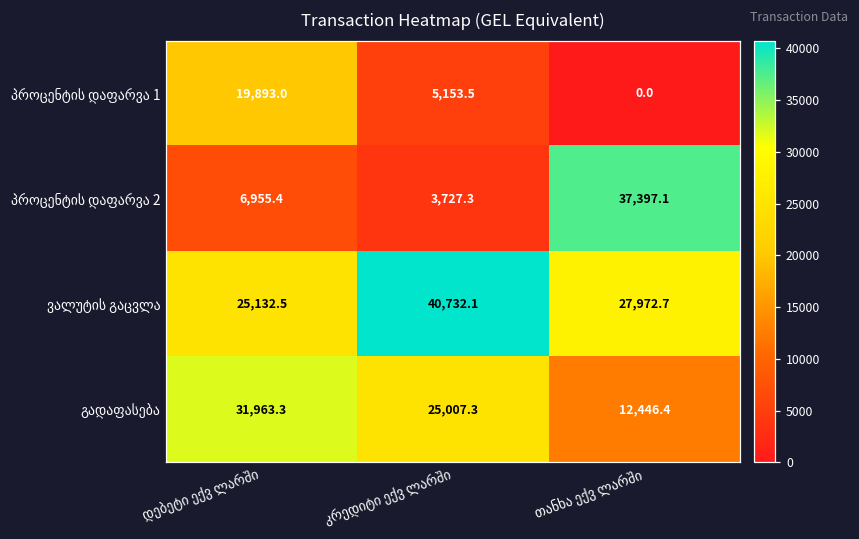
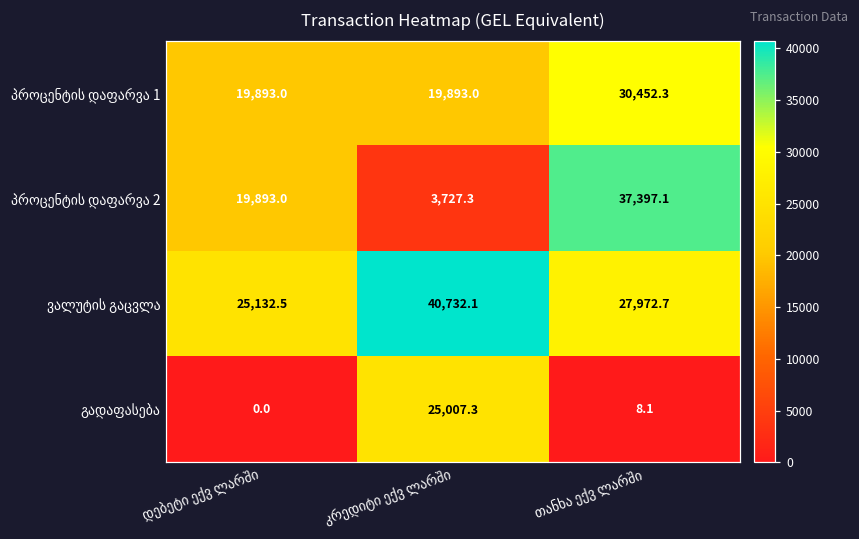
  {
    "პროცენტის დაფარვა 1": {
      "დებეტი ექვ ლარში": "19,893.0",
-     "კრედიტი ექვ ლარში": "5,153.5",
-     "თანხა ექვ ლარში": "0.0"
+     "კრედიტი ექვ ლარში": "19,893.0",
+     "თანხა ექვ ლარში": "30,452.3"
    },
    "პროცენტის დაფარვა 2": {
-     "დებეტი ექვ ლარში": "6,955.4",
+     "დებეტი ექვ ლარში": "19,893.0",
      "კრედიტი ექვ ლარში": "3,727.3",
      "თანხა ექვ ლარში": "37,397.1"
    },
    "ვალუტის გაცვლა": {
      "დებეტი ექვ ლარში": "25,132.5",
      "კრედიტი ექვ ლარში": "40,732.1",
      "თანხა ექვ ლარში": "27,972.7"
    },
    "გადაფასება": {
-     "დებეტი ექვ ლარში": "31,963.3",
+     "დებეტი ექვ ლარში": "0.0",
      "კრედიტი ექვ ლარში": "25,007.3",
-     "თანხა ექვ ლარში": "12,446.4"
+     "თანხა ექვ ლარში": "8.1"
    }
  }
